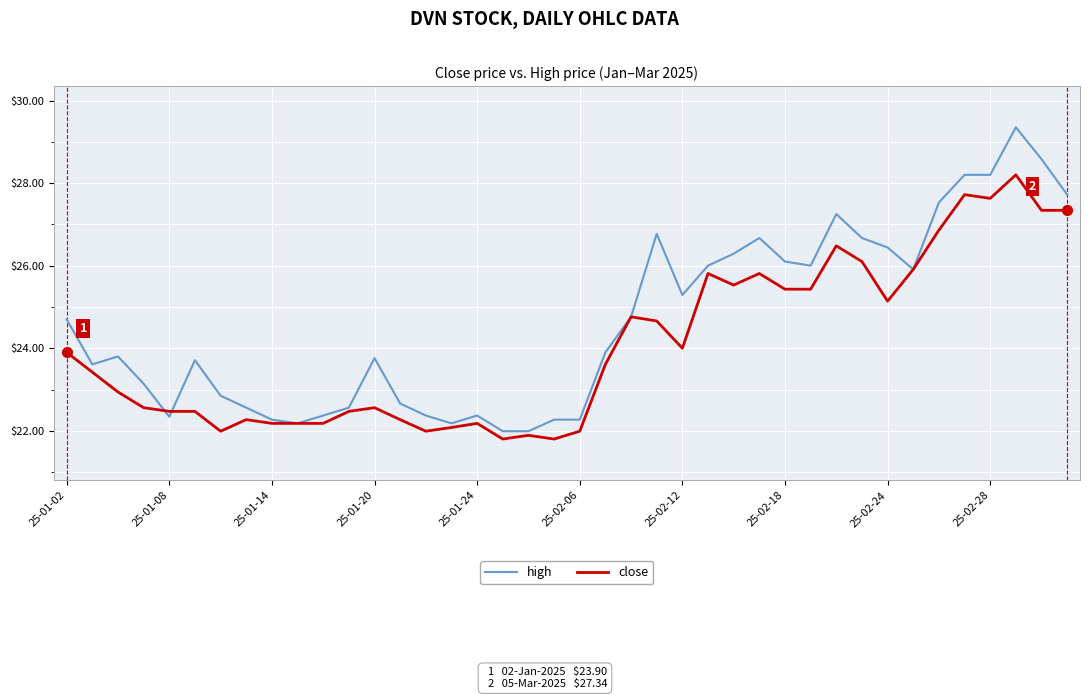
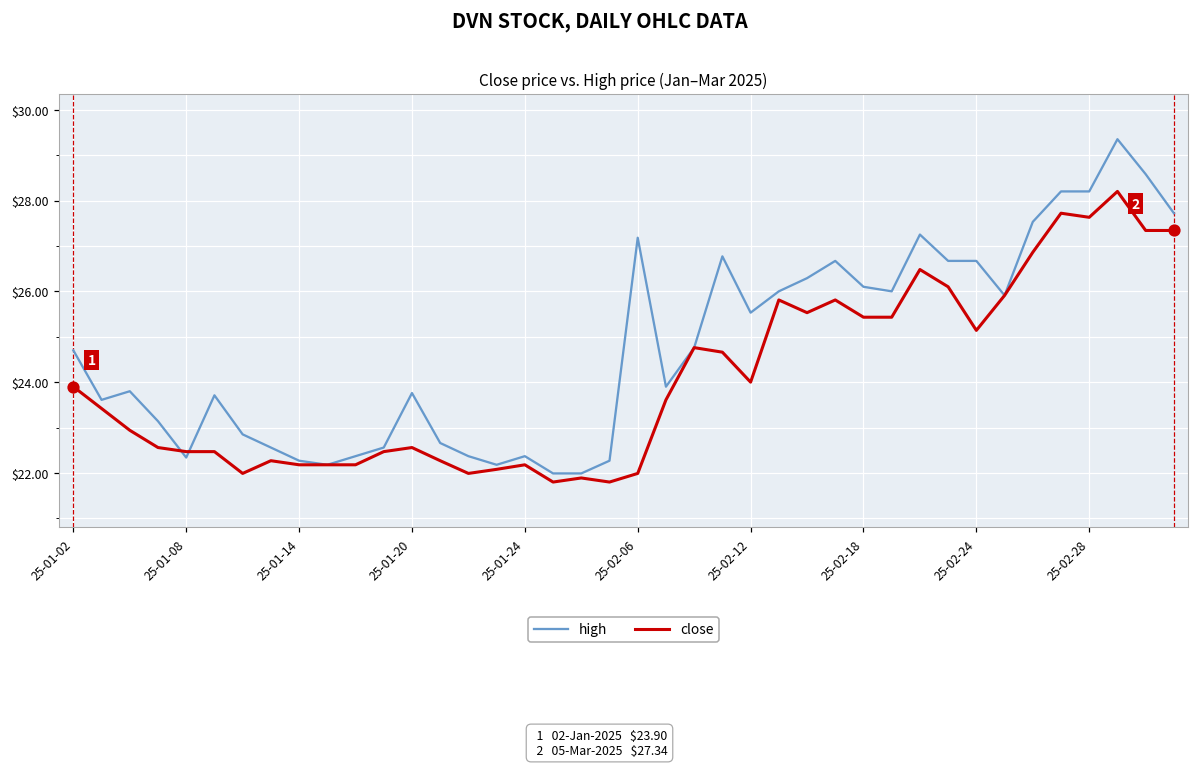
  {
    "high": {
      "25-01-08": "$22.3",
      "25-01-14": "$22.3",
      "25-01-20": "$23.8",
      "25-01-24": "$22.4",
-     "25-02-06": "$22.3",
-     "25-02-12": "$25.3",
+     "25-02-06": "$27.2",
+     "25-02-12": "$25.5",
      "25-02-18": "$26.1",
-     "25-02-24": "$26.4",
+     "25-02-24": "$26.7",
      "25-02-28": "$28.2"
    }
  }
